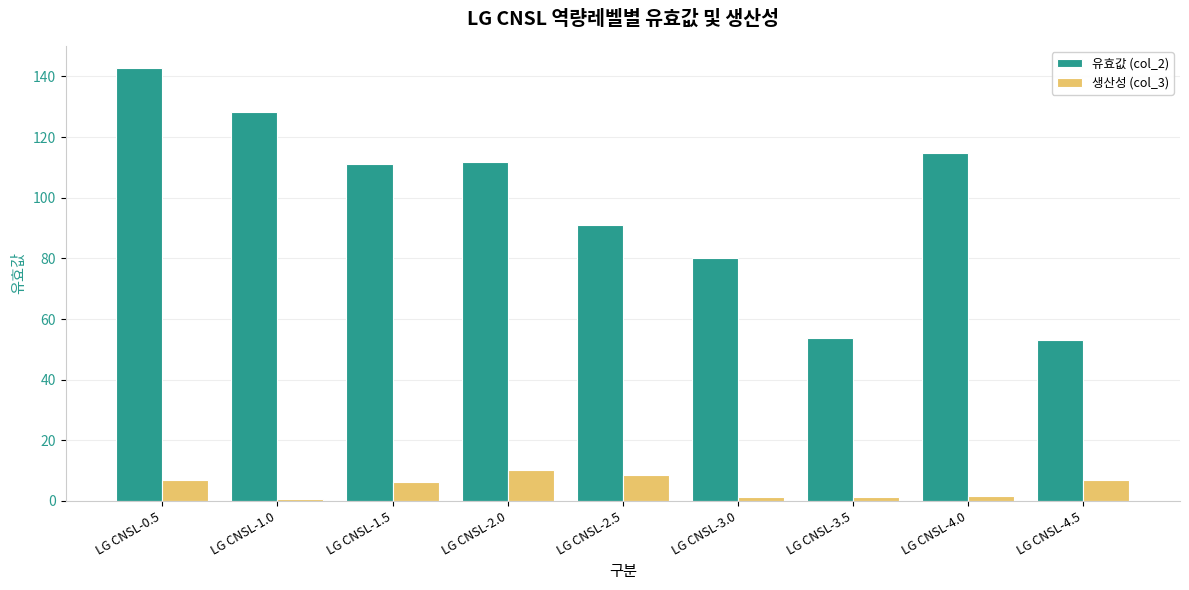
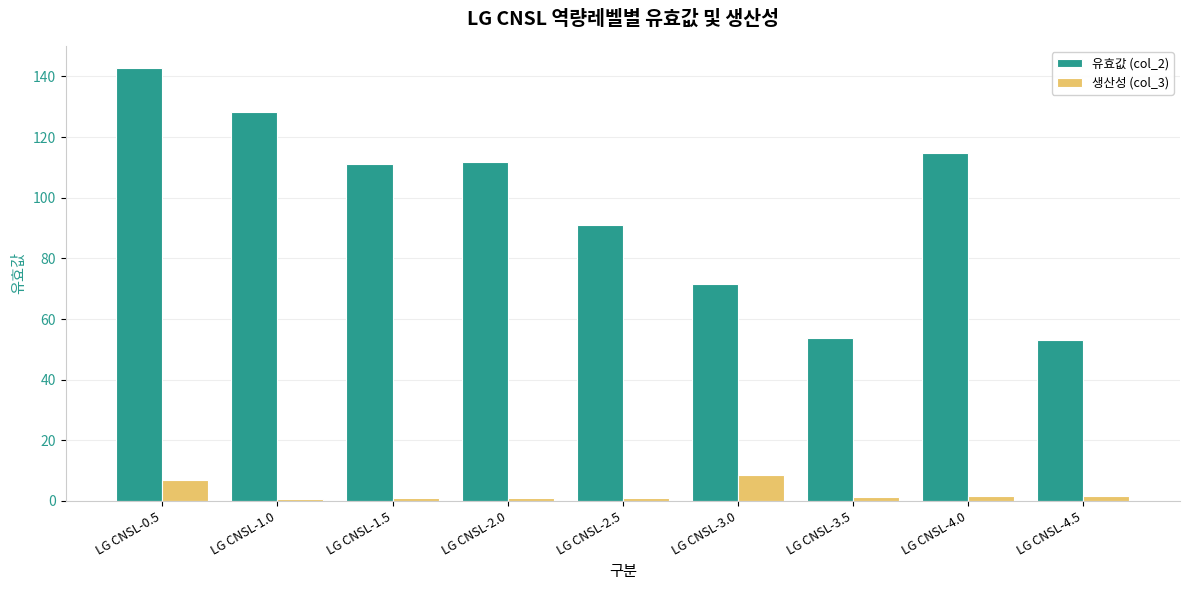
  {
    "유효값 (col_2)": {
      "LG CNSL-0.5": 143,
      "LG CNSL-1.0": 128,
      "LG CNSL-1.5": 111,
      "LG CNSL-2.0": 112,
      "LG CNSL-2.5": 91,
-     "LG CNSL-3.0": 80,
+     "LG CNSL-3.0": 72,
      "LG CNSL-3.5": 54,
      "LG CNSL-4.0": 115,
      "LG CNSL-4.5": 53
    },
    "생산성 (col_3)": {
      "LG CNSL-0.5": 7,
-     "LG CNSL-1.5": 6,
-     "LG CNSL-2.0": 10,
-     "LG CNSL-2.5": 9,
-     "LG CNSL-3.0": 1,
+     "LG CNSL-1.5": 1,
+     "LG CNSL-2.0": 1,
+     "LG CNSL-2.5": 1,
+     "LG CNSL-3.0": 9,
      "LG CNSL-3.5": 1,
      "LG CNSL-4.0": 2,
-     "LG CNSL-4.5": 7
+     "LG CNSL-4.5": 2
    }
  }
